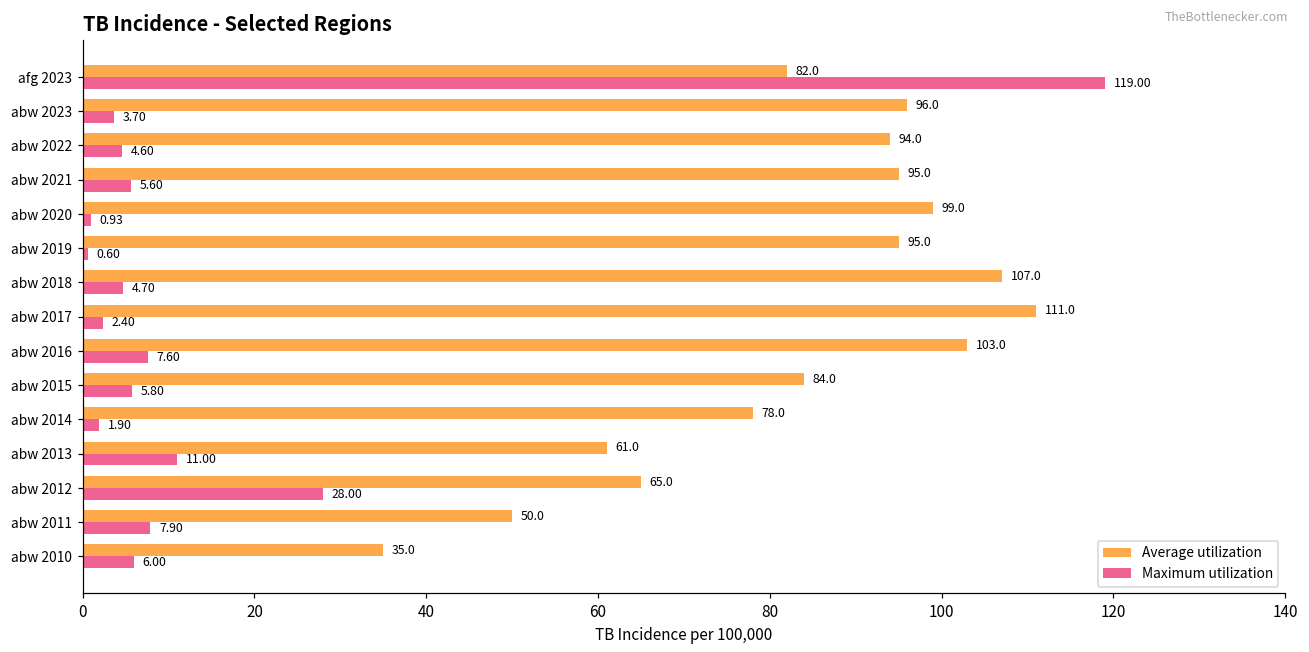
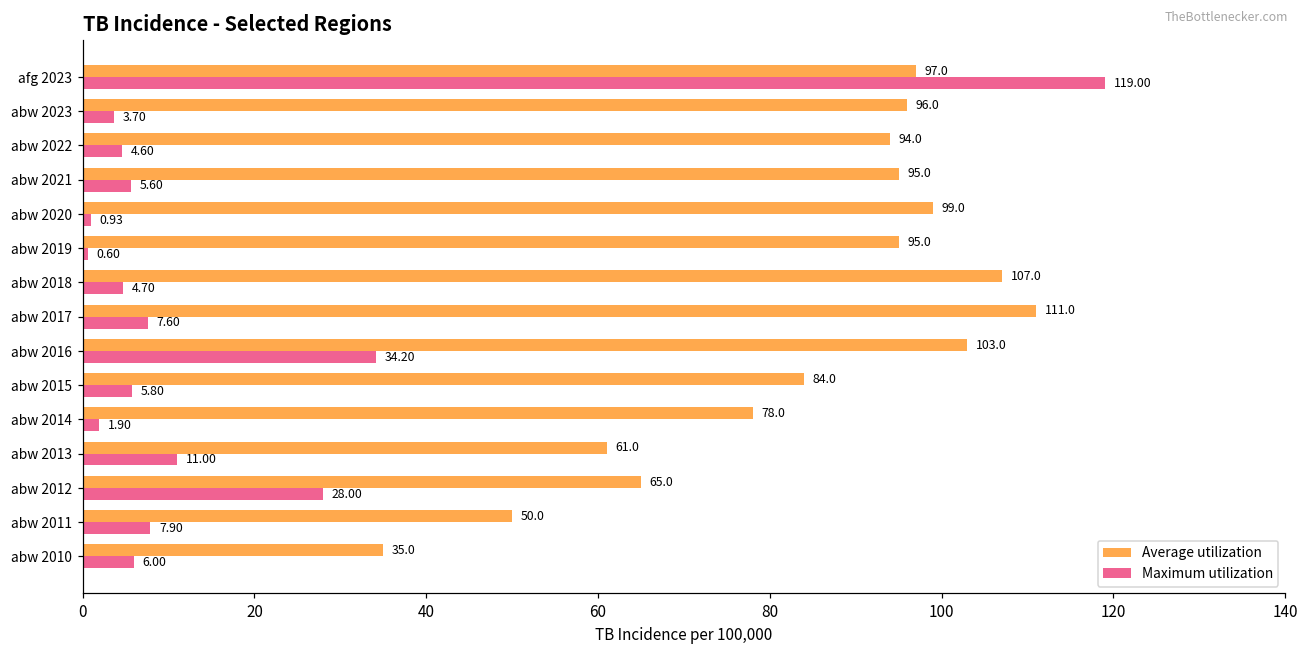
  {
    "Average utilization": {
-     "afg 2023": 82.0,
+     "afg 2023": 97.0,
      "abw 2023": 96.0,
      "abw 2022": 94.0,
      "abw 2021": 95.0,
      "abw 2020": 99.0,
      "abw 2019": 95.0,
      "abw 2018": 107.0,
      "abw 2017": 111.0,
      "abw 2016": 103.0,
      "abw 2015": 84.0,
      "abw 2014": 78.0,
      "abw 2013": 61.0,
      "abw 2012": 65.0,
      "abw 2011": 50.0,
      "abw 2010": 35.0
    },
    "Maximum utilization": {
      "afg 2023": 119.00,
      "abw 2023": 3.70,
      "abw 2022": 4.60,
      "abw 2021": 5.60,
      "abw 2020": 0.93,
      "abw 2019": 0.60,
      "abw 2018": 4.70,
-     "abw 2017": 2.40,
-     "abw 2016": 7.60,
+     "abw 2017": 7.60,
+     "abw 2016": 34.20,
      "abw 2015": 5.80,
      "abw 2014": 1.90,
      "abw 2013": 11.00,
      "abw 2012": 28.00,
      "abw 2011": 7.90,
      "abw 2010": 6.00
    }
  }
